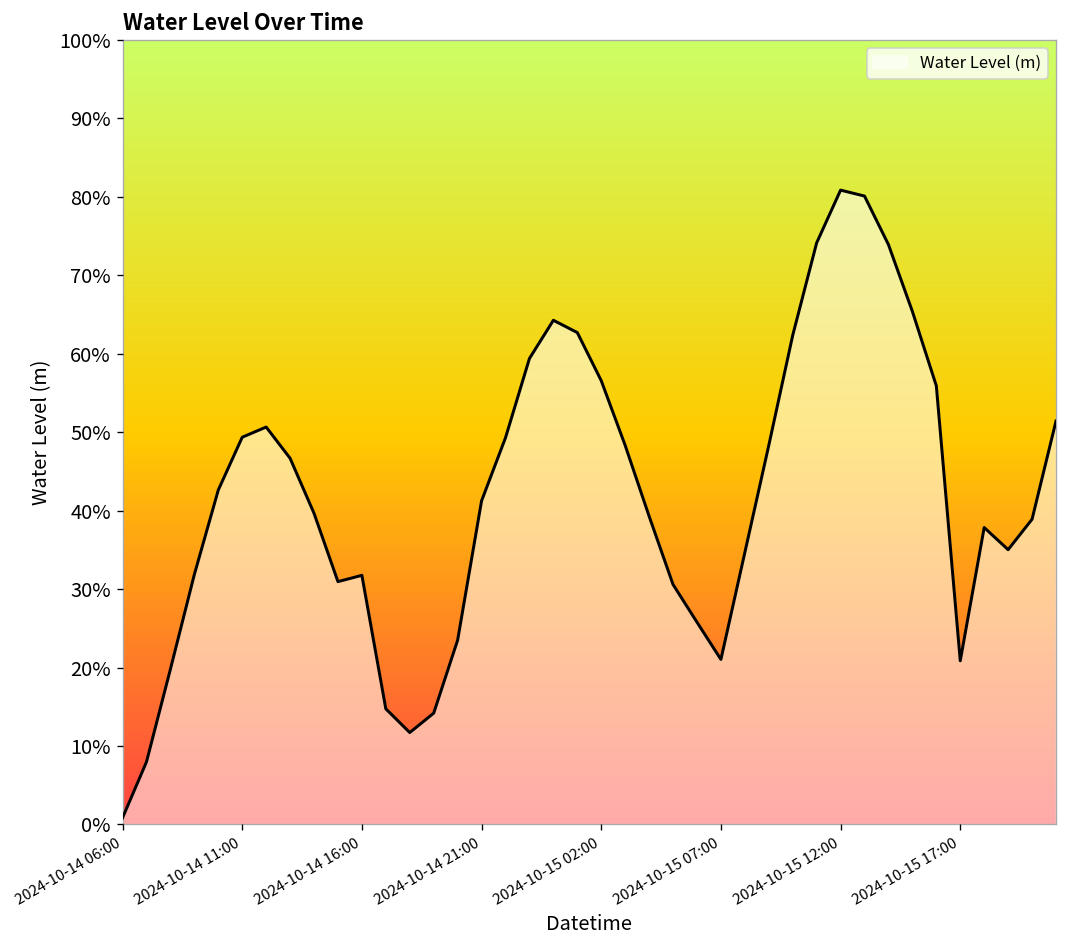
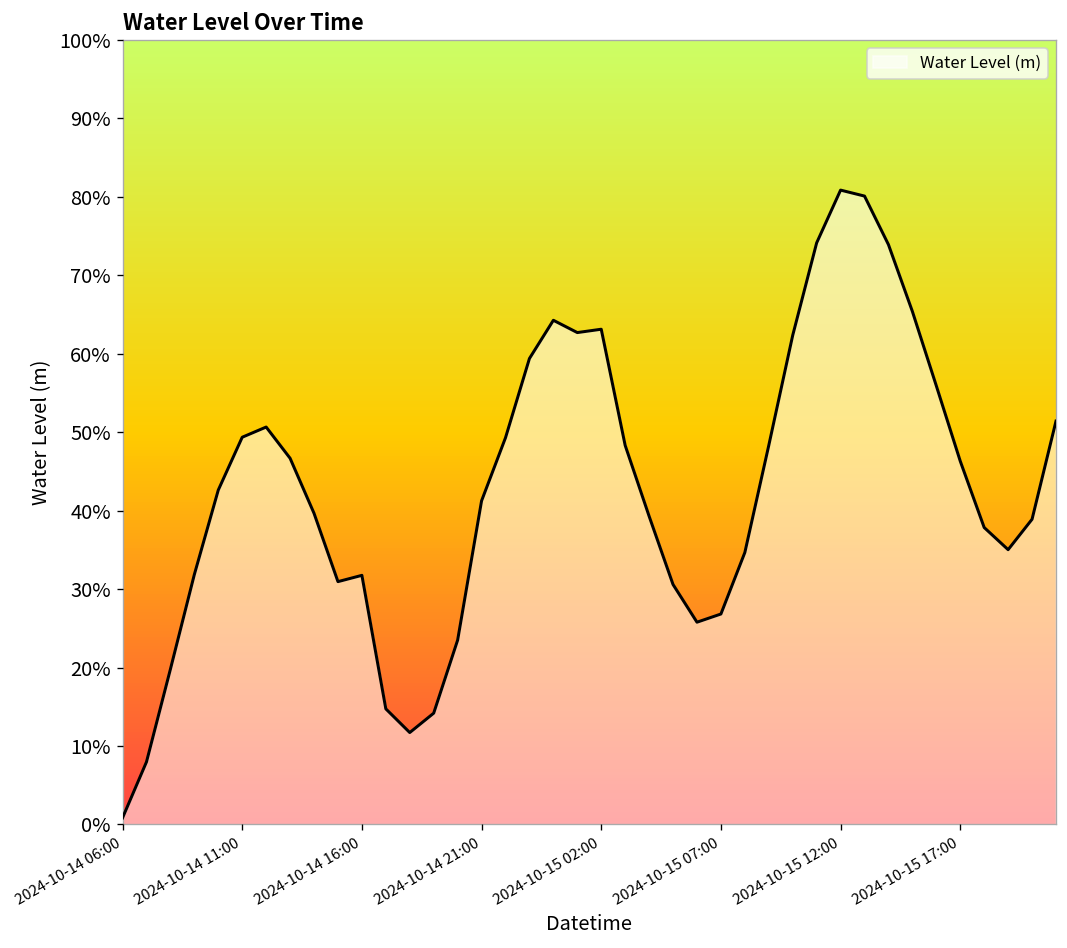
  {
    "2024-10-14 06:00": "1%",
    "2024-10-14 11:00": "49%",
    "2024-10-14 16:00": "32%",
    "2024-10-14 21:00": "41%",
-   "2024-10-15 02:00": "57%",
-   "2024-10-15 07:00": "21%",
+   "2024-10-15 02:00": "63%",
+   "2024-10-15 07:00": "27%",
    "2024-10-15 12:00": "81%",
-   "2024-10-15 17:00": "21%"
+   "2024-10-15 17:00": "46%"
  }
